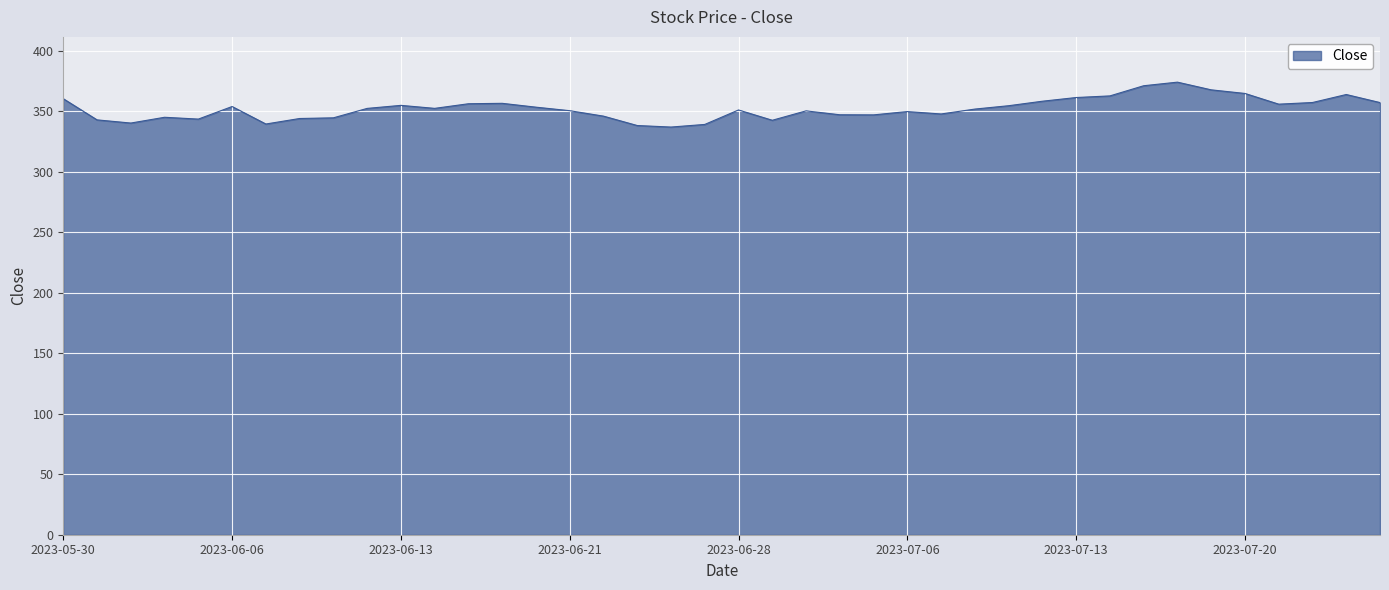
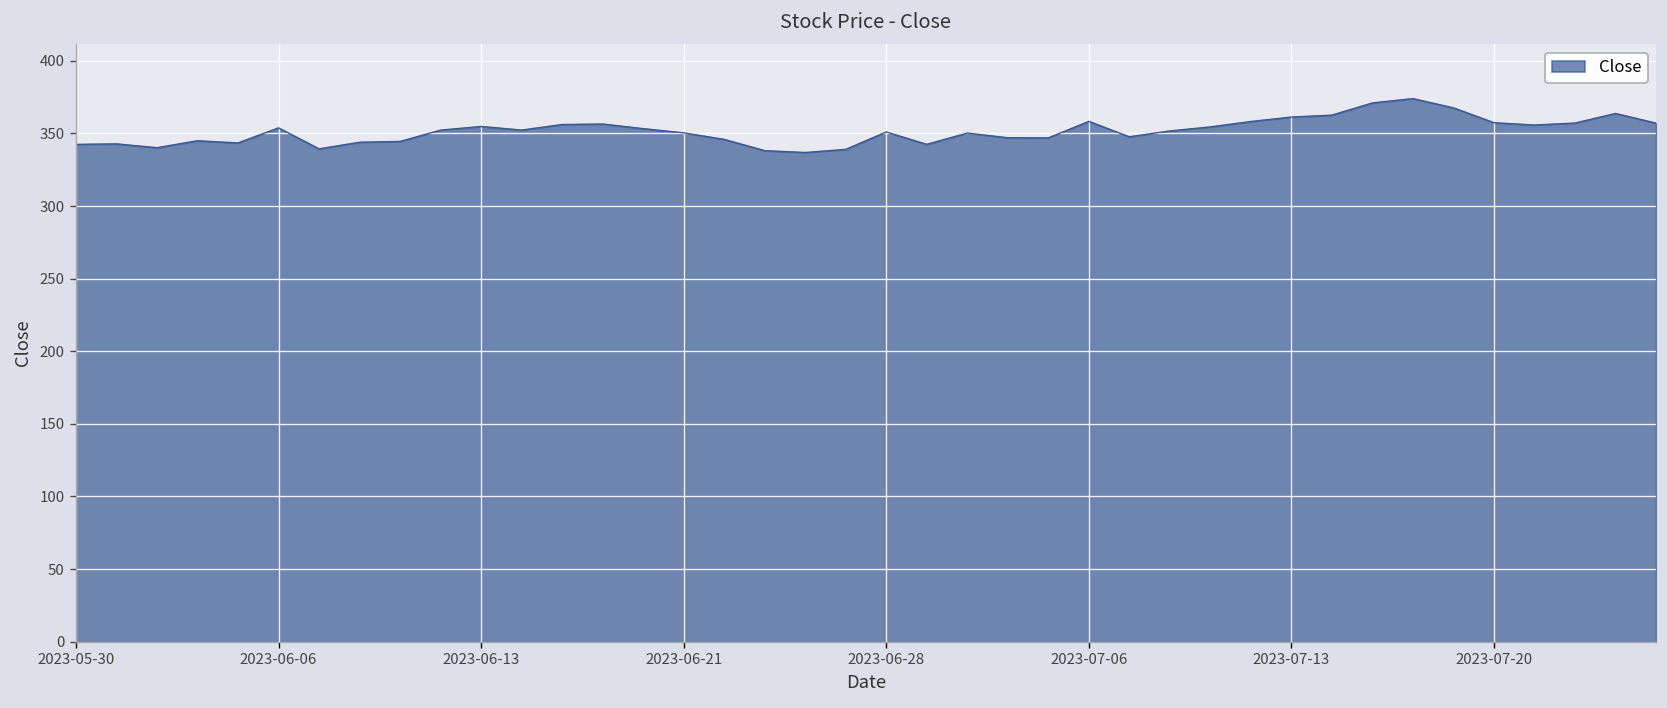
  {
-   "2023-05-30": 360,
+   "2023-05-30": 343,
    "2023-06-06": 354,
    "2023-06-13": 355,
    "2023-06-21": 350,
    "2023-06-28": 351,
-   "2023-07-06": 350,
+   "2023-07-06": 358,
    "2023-07-13": 361,
-   "2023-07-20": 365
+   "2023-07-20": 357
  }
